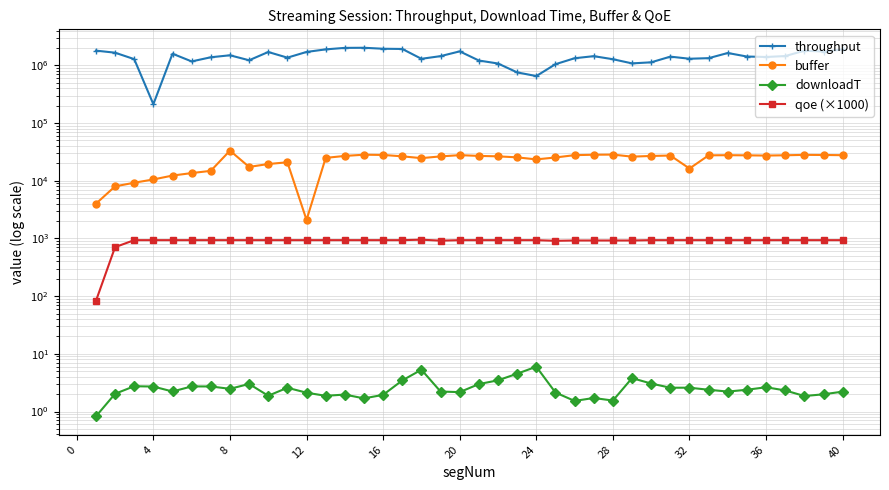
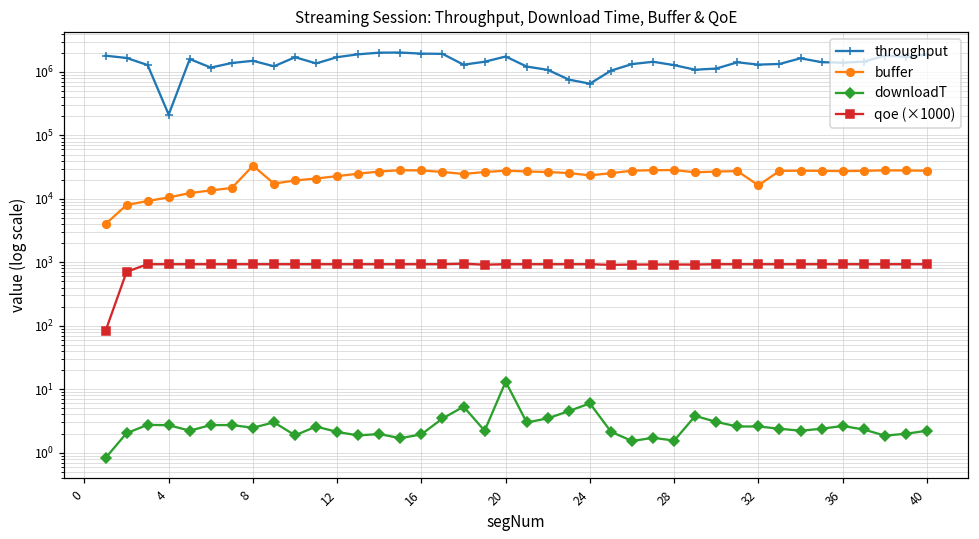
  {
    "throughput": {
      "4": 210000,
      "8": 1500000,
      "12": 1700000,
      "16": 1900000,
      "20": 1800000,
      "24": 700000,
      "28": 1300000,
      "32": 1300000
    },
    "buffer": {
      "4": 11000,
      "8": 30000,
-     "12": 2100,
+     "12": 23000,
      "16": 30000,
      "20": 30000,
      "24": 23000,
      "28": 30000,
      "32": 16000,
      "36": 30000,
      "40": 30000
    },
    "downloadT": {
      "4": 3,
      "8": 2.5,
      "12": 2.1,
      "16": 1.9,
-     "20": 2.2,
+     "20": 13,
      "24": 6,
      "28": 1.5,
      "32": 3,
      "36": 3,
      "40": 2.2
    },
    "qoe (×1000)": {
      "4": 900,
      "8": 900,
      "12": 900,
      "16": 900,
      "20": 900,
      "24": 900,
      "28": 900,
      "32": 900,
      "36": 900,
      "40": 900
    }
  }
